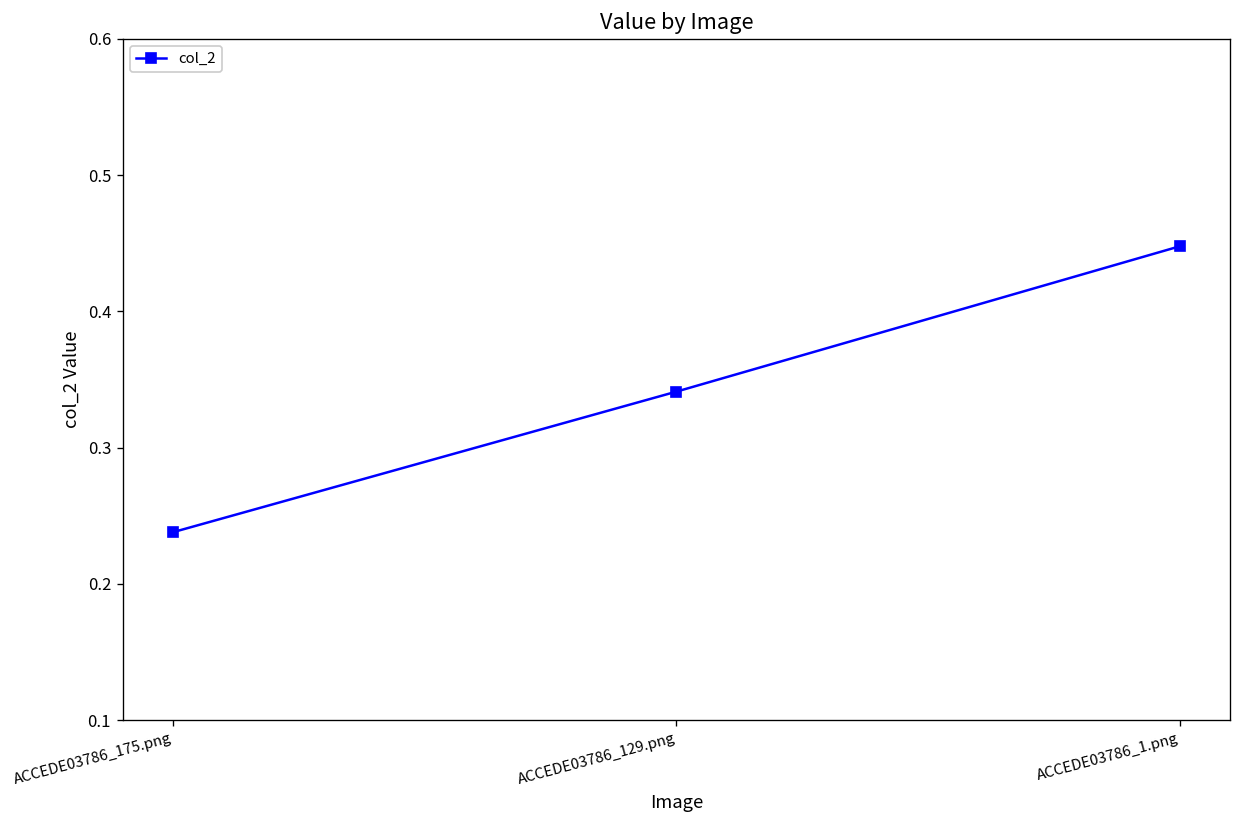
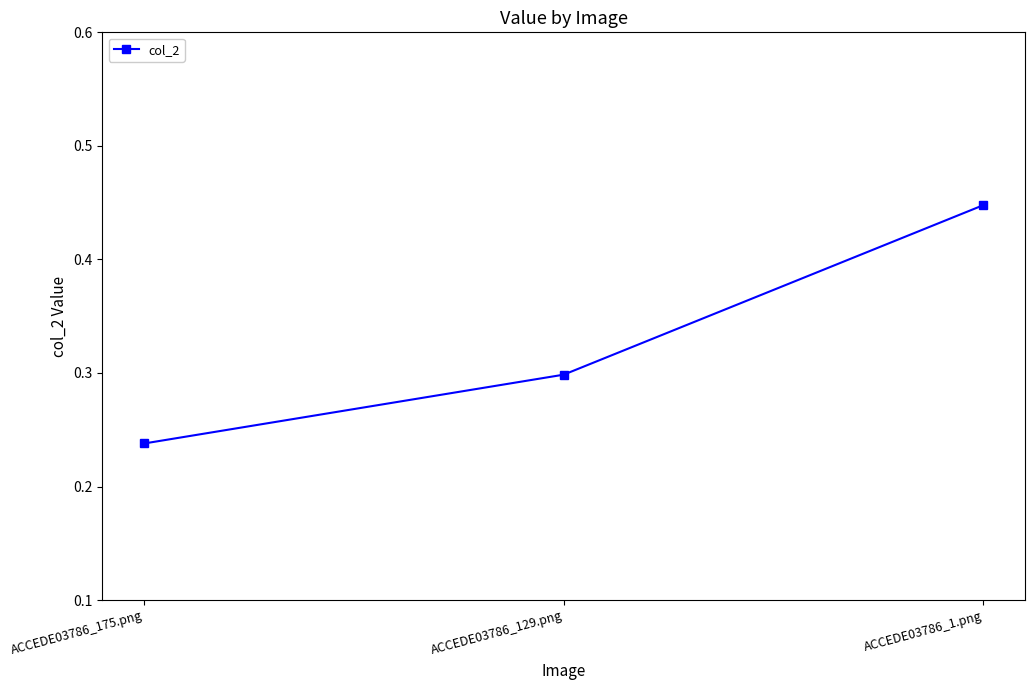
  {
    "ACCEDE03786_175.png": 0.238,
-   "ACCEDE03786_129.png": 0.341,
+   "ACCEDE03786_129.png": 0.299,
    "ACCEDE03786_1.png": 0.448
  }
